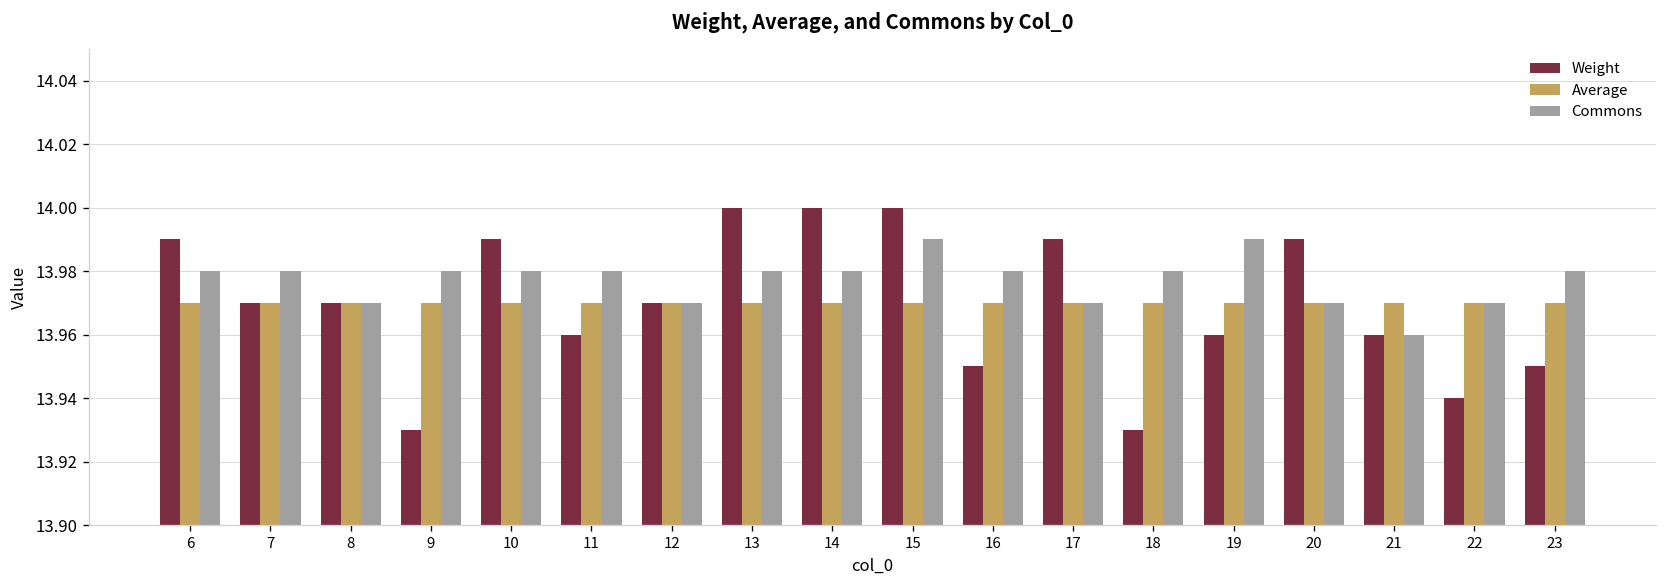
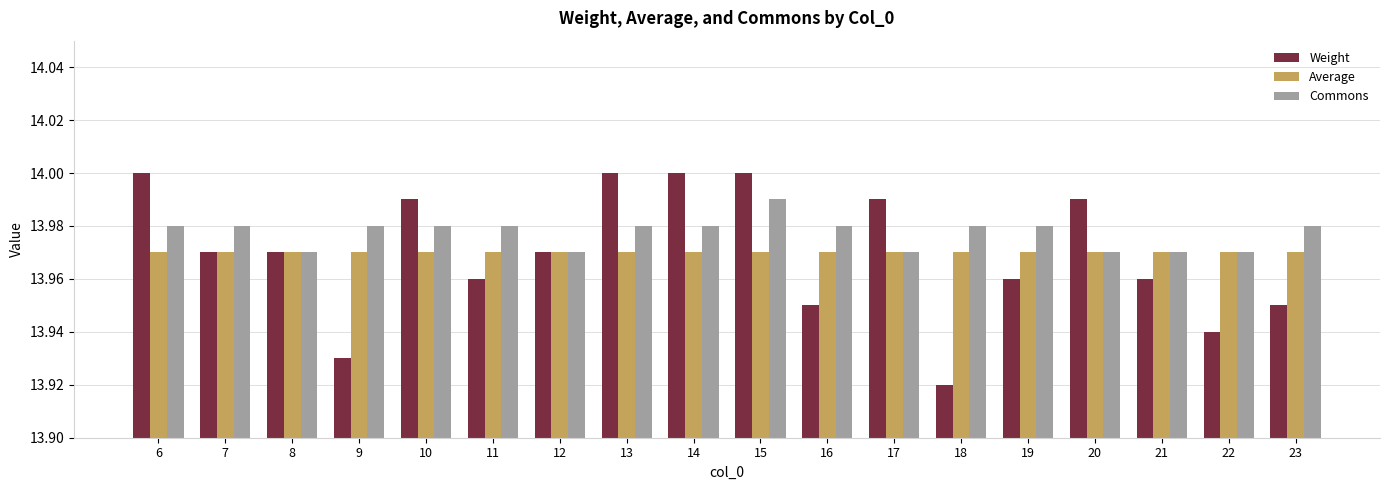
  {
    "Weight": {
-     "6": 13.99,
+     "6": 14.00,
      "7": 13.97,
      "8": 13.97,
      "9": 13.93,
      "10": 13.99,
      "11": 13.96,
      "12": 13.97,
      "13": 14.00,
      "14": 14.00,
      "15": 14.00,
      "16": 13.95,
      "17": 13.99,
-     "18": 13.93,
+     "18": 13.92,
      "19": 13.96,
      "20": 13.99,
      "21": 13.96,
      "22": 13.94,
      "23": 13.95
    },
    "Average": {
      "6": 13.97,
      "7": 13.97,
      "8": 13.97,
      "9": 13.97,
      "10": 13.97,
      "11": 13.97,
      "12": 13.97,
      "13": 13.97,
      "14": 13.97,
      "15": 13.97,
      "16": 13.97,
      "17": 13.97,
      "18": 13.97,
      "19": 13.97,
      "20": 13.97,
      "21": 13.97,
      "22": 13.97,
      "23": 13.97
    },
    "Commons": {
      "6": 13.98,
      "7": 13.98,
      "8": 13.97,
      "9": 13.98,
      "10": 13.98,
      "11": 13.98,
      "12": 13.97,
      "13": 13.98,
      "14": 13.98,
      "15": 13.99,
      "16": 13.98,
      "17": 13.97,
      "18": 13.98,
-     "19": 13.99,
+     "19": 13.98,
      "20": 13.97,
-     "21": 13.96,
+     "21": 13.97,
      "22": 13.97,
      "23": 13.98
    }
  }
